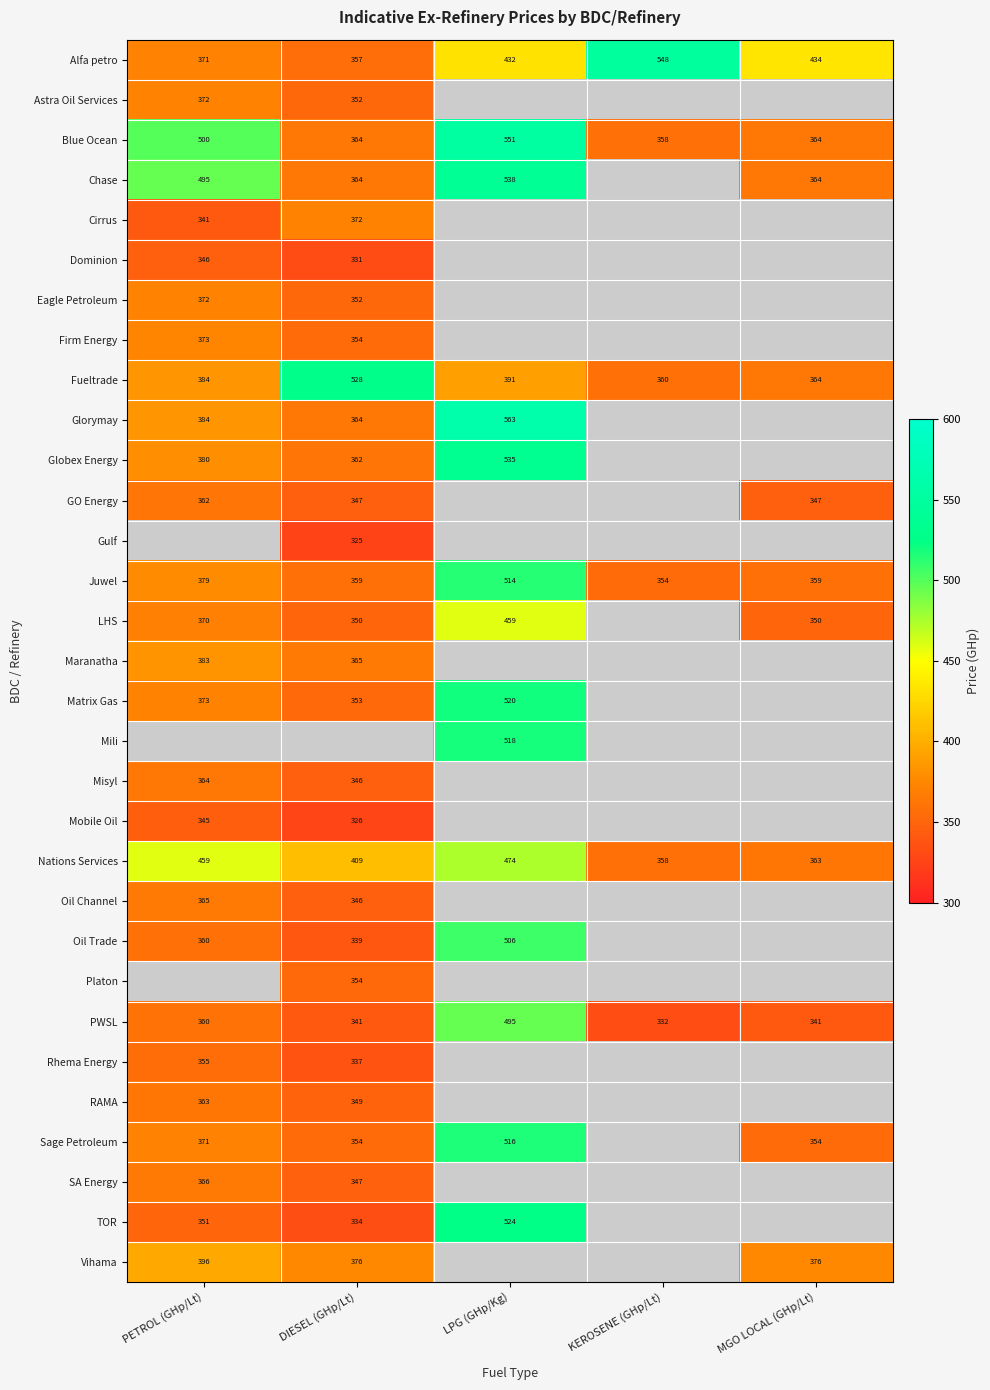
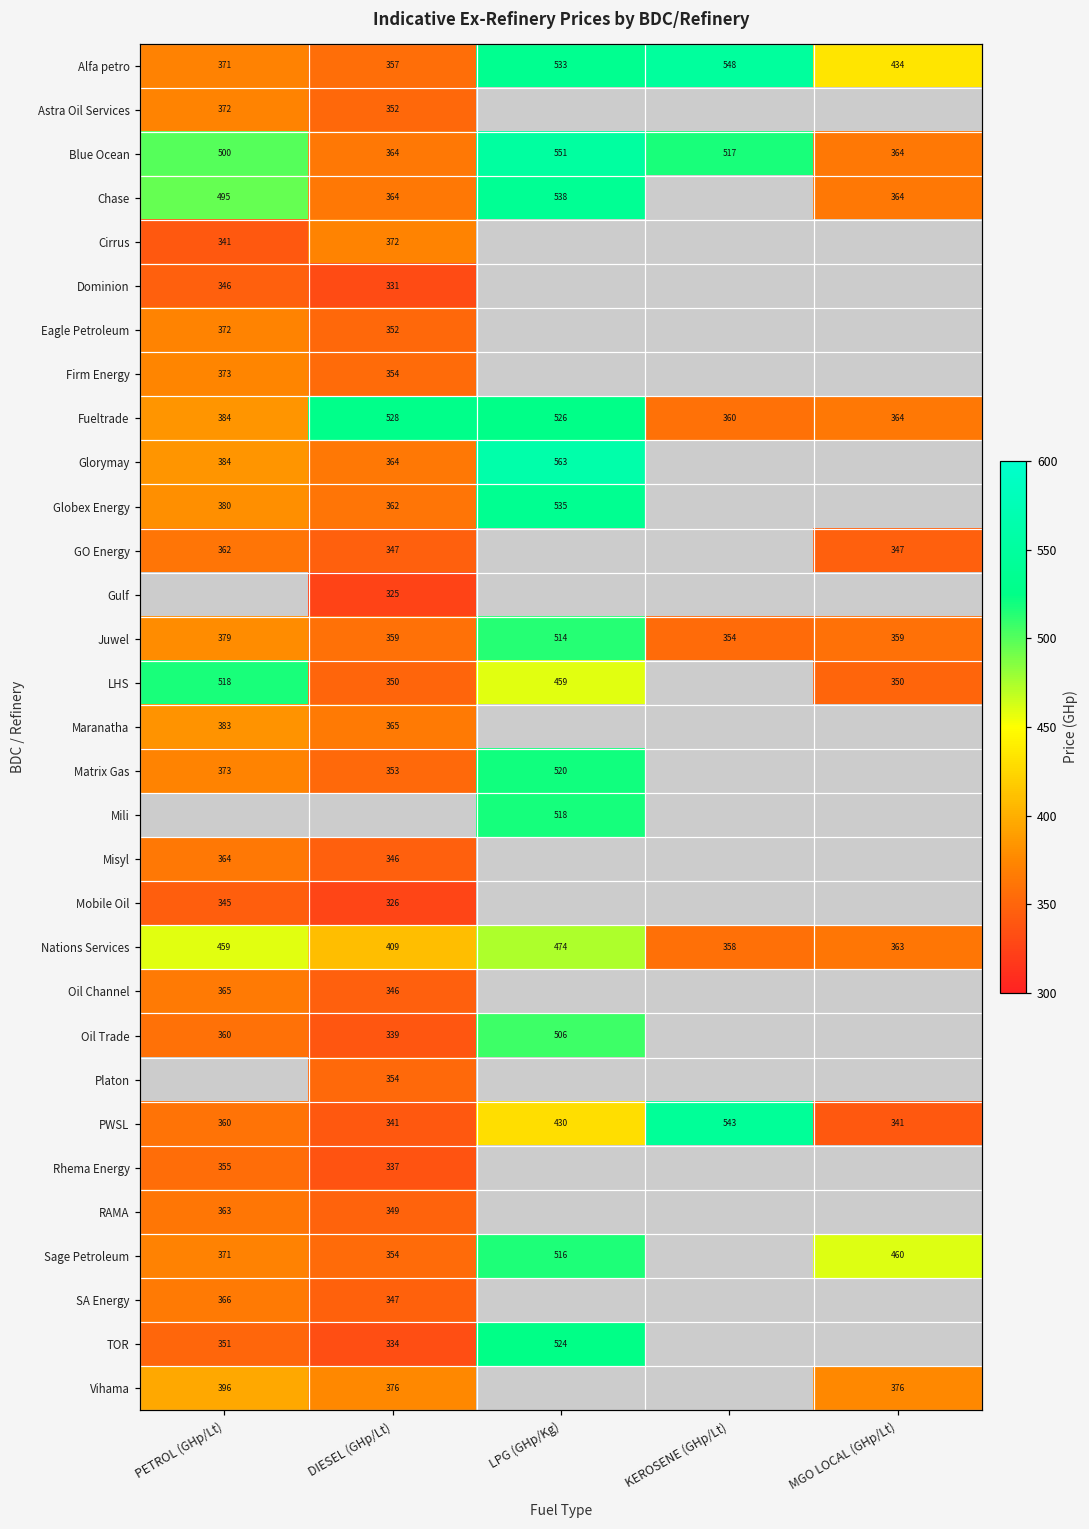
  {
    "Alfa petro": {
      "PETROL (GHp/Lt)": 371,
      "DIESEL (GHp/Lt)": 357,
-     "LPG (GHp/Kg)": 432,
+     "LPG (GHp/Kg)": 533,
      "KEROSENE (GHp/Lt)": 548,
      "MGO LOCAL (GHp/Lt)": 434
    },
    "Astra Oil Services": {
      "PETROL (GHp/Lt)": 372,
      "DIESEL (GHp/Lt)": 352
    },
    "Blue Ocean": {
      "PETROL (GHp/Lt)": 500,
      "DIESEL (GHp/Lt)": 364,
      "LPG (GHp/Kg)": 551,
-     "KEROSENE (GHp/Lt)": 358,
+     "KEROSENE (GHp/Lt)": 517,
      "MGO LOCAL (GHp/Lt)": 364
    },
    "Chase": {
      "PETROL (GHp/Lt)": 495,
      "DIESEL (GHp/Lt)": 364,
      "LPG (GHp/Kg)": 538,
      "MGO LOCAL (GHp/Lt)": 364
    },
    "Cirrus": {
      "PETROL (GHp/Lt)": 341,
      "DIESEL (GHp/Lt)": 372
    },
    "Dominion": {
      "PETROL (GHp/Lt)": 346,
      "DIESEL (GHp/Lt)": 331
    },
    "Eagle Petroleum": {
      "PETROL (GHp/Lt)": 372,
      "DIESEL (GHp/Lt)": 352
    },
    "Firm Energy": {
      "PETROL (GHp/Lt)": 373,
      "DIESEL (GHp/Lt)": 354
    },
    "Fueltrade": {
      "PETROL (GHp/Lt)": 384,
      "DIESEL (GHp/Lt)": 528,
-     "LPG (GHp/Kg)": 391,
+     "LPG (GHp/Kg)": 526,
      "KEROSENE (GHp/Lt)": 360,
      "MGO LOCAL (GHp/Lt)": 364
    },
    "Glorymay": {
      "PETROL (GHp/Lt)": 384,
      "DIESEL (GHp/Lt)": 364,
      "LPG (GHp/Kg)": 563
    },
    "Globex Energy": {
      "PETROL (GHp/Lt)": 380,
      "DIESEL (GHp/Lt)": 362,
      "LPG (GHp/Kg)": 535
    },
    "GO Energy": {
      "PETROL (GHp/Lt)": 362,
      "DIESEL (GHp/Lt)": 347,
      "MGO LOCAL (GHp/Lt)": 347
    },
    "Gulf": {
      "DIESEL (GHp/Lt)": 325
    },
    "Juwel": {
      "PETROL (GHp/Lt)": 379,
      "DIESEL (GHp/Lt)": 359,
      "LPG (GHp/Kg)": 514,
      "KEROSENE (GHp/Lt)": 354,
      "MGO LOCAL (GHp/Lt)": 359
    },
    "LHS": {
-     "PETROL (GHp/Lt)": 370,
+     "PETROL (GHp/Lt)": 518,
      "DIESEL (GHp/Lt)": 350,
      "LPG (GHp/Kg)": 459,
      "MGO LOCAL (GHp/Lt)": 350
    },
    "Maranatha": {
      "PETROL (GHp/Lt)": 383,
      "DIESEL (GHp/Lt)": 365
    },
    "Matrix Gas": {
      "PETROL (GHp/Lt)": 373,
      "DIESEL (GHp/Lt)": 353,
      "LPG (GHp/Kg)": 520
    },
    "Mili": {
      "LPG (GHp/Kg)": 518
    },
    "Misyl": {
      "PETROL (GHp/Lt)": 364,
      "DIESEL (GHp/Lt)": 346
    },
    "Mobile Oil": {
      "PETROL (GHp/Lt)": 345,
      "DIESEL (GHp/Lt)": 326
    },
    "Nations Services": {
      "PETROL (GHp/Lt)": 459,
      "DIESEL (GHp/Lt)": 409,
      "LPG (GHp/Kg)": 474,
      "KEROSENE (GHp/Lt)": 358,
      "MGO LOCAL (GHp/Lt)": 363
    },
    "Oil Channel": {
      "PETROL (GHp/Lt)": 365,
      "DIESEL (GHp/Lt)": 346
    },
    "Oil Trade": {
      "PETROL (GHp/Lt)": 360,
      "DIESEL (GHp/Lt)": 339,
      "LPG (GHp/Kg)": 506
    },
    "Platon": {
      "DIESEL (GHp/Lt)": 354
    },
    "PWSL": {
      "PETROL (GHp/Lt)": 360,
      "DIESEL (GHp/Lt)": 341,
-     "LPG (GHp/Kg)": 495,
-     "KEROSENE (GHp/Lt)": 332,
+     "LPG (GHp/Kg)": 430,
+     "KEROSENE (GHp/Lt)": 543,
      "MGO LOCAL (GHp/Lt)": 341
    },
    "Rhema Energy": {
      "PETROL (GHp/Lt)": 355,
      "DIESEL (GHp/Lt)": 337
    },
    "RAMA": {
      "PETROL (GHp/Lt)": 363,
      "DIESEL (GHp/Lt)": 349
    },
    "Sage Petroleum": {
      "PETROL (GHp/Lt)": 371,
      "DIESEL (GHp/Lt)": 354,
      "LPG (GHp/Kg)": 516,
-     "MGO LOCAL (GHp/Lt)": 354
+     "MGO LOCAL (GHp/Lt)": 460
    },
    "SA Energy": {
      "PETROL (GHp/Lt)": 366,
      "DIESEL (GHp/Lt)": 347
    },
    "TOR": {
      "PETROL (GHp/Lt)": 351,
      "DIESEL (GHp/Lt)": 334,
      "LPG (GHp/Kg)": 524
    },
    "Vihama": {
      "PETROL (GHp/Lt)": 396,
      "DIESEL (GHp/Lt)": 376,
      "MGO LOCAL (GHp/Lt)": 376
    }
  }
